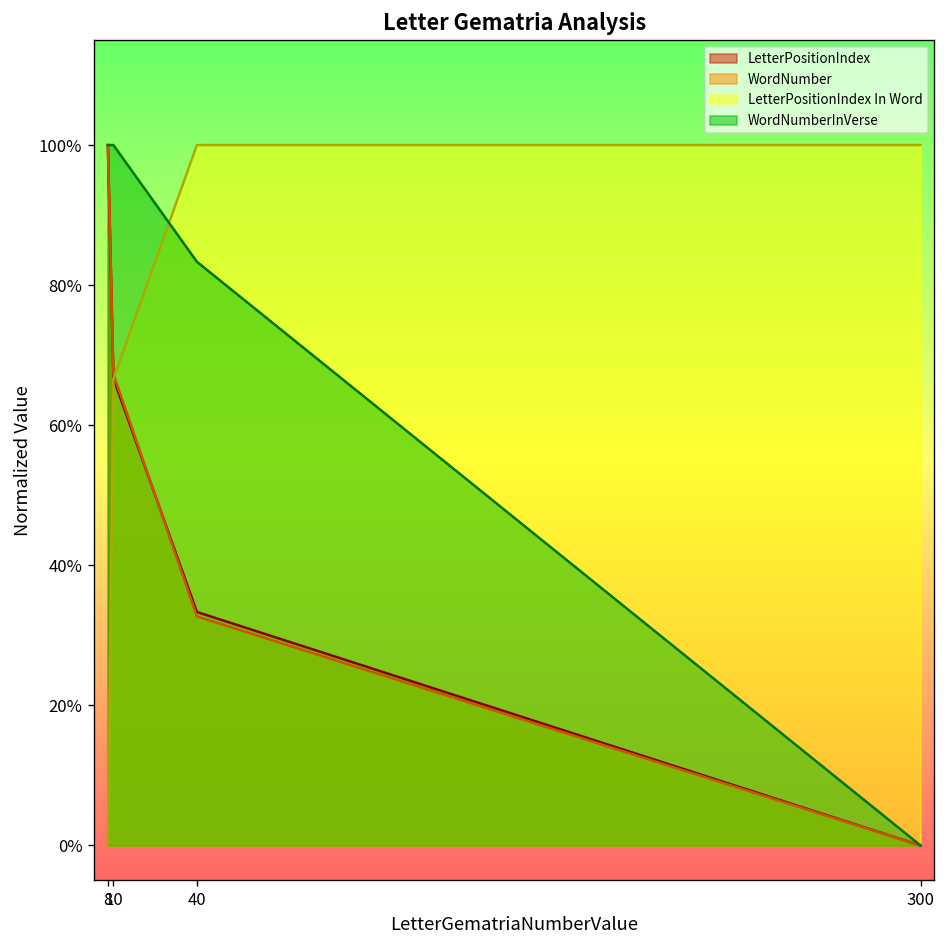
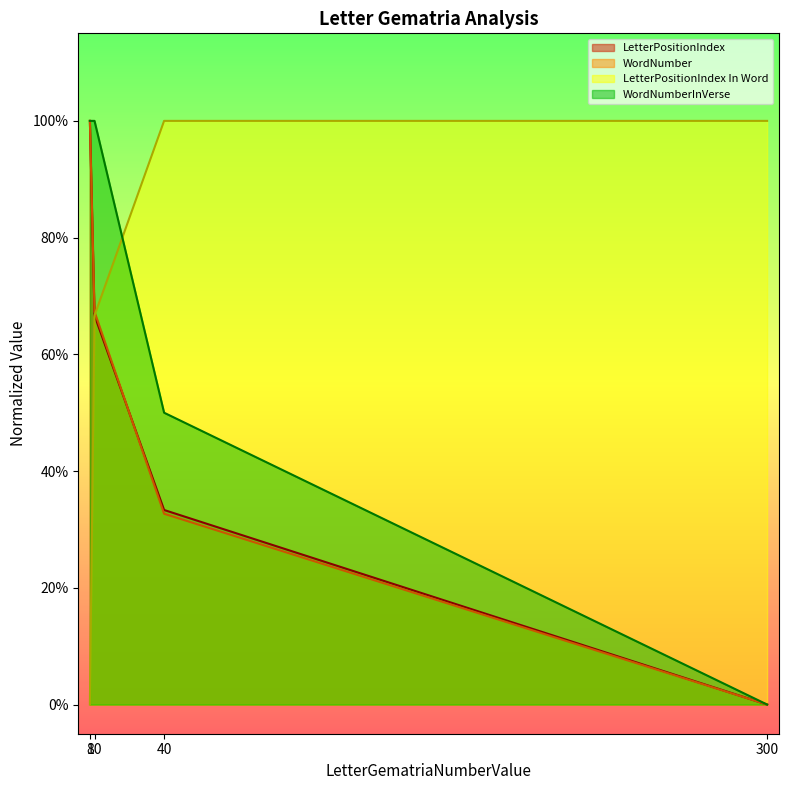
  {
    "LetterPositionIndex": {
      "40": "33%"
    },
    "WordNumber": {
      "40": "33%"
    },
    "LetterPositionIndex In Word": {
      "40": "100%",
      "300": "100%"
    },
    "WordNumberInVerse": {
-     "40": "83%"
+     "40": "50%"
    }
  }
